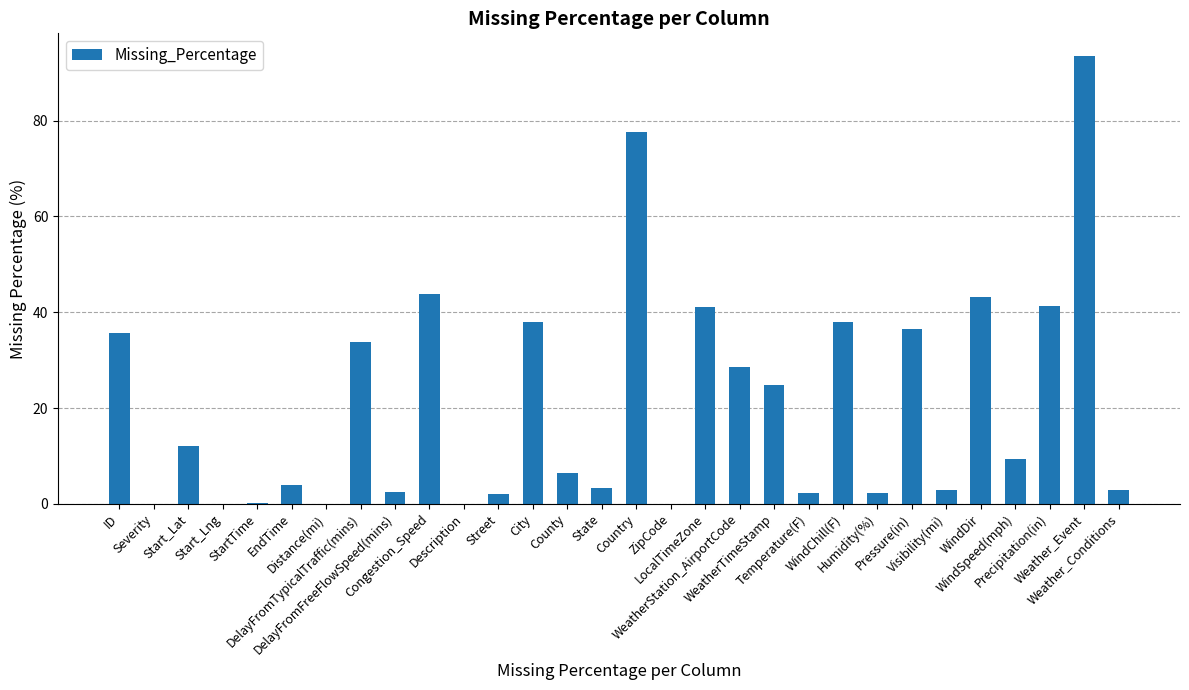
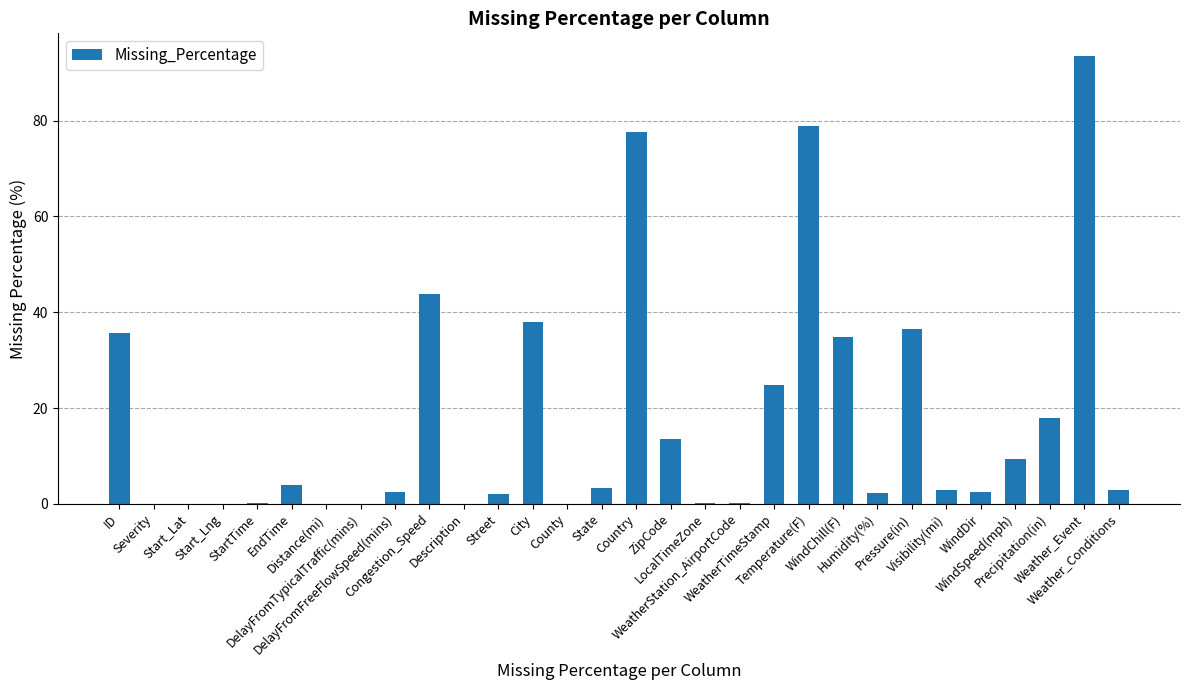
  {
    "ID": 36,
    "Severity": 0,
-   "Start_Lat": 12,
+   "Start_Lat": 0,
    "Start_Lng": 0,
    "EndTime": 4,
    "Distance(mi)": 0,
-   "DelayFromTypicalTraffic(mins)": 34,
+   "DelayFromTypicalTraffic(mins)": 0,
    "DelayFromFreeFlowSpeed(mins)": 3,
    "Congestion_Speed": 44,
    "Description": 0,
    "Street": 2,
    "City": 38,
-   "County": 7,
+   "County": 0,
    "State": 3,
    "Country": 78,
-   "ZipCode": 0,
-   "LocalTimeZone": 41,
-   "WeatherStation_AirportCode": 29,
+   "ZipCode": 13,
+   "LocalTimeZone": 0,
+   "WeatherStation_AirportCode": 0,
    "WeatherTimeStamp": 25,
-   "Temperature(F)": 2,
-   "WindChill(F)": 38,
+   "Temperature(F)": 79,
+   "WindChill(F)": 35,
    "Humidity(%)": 2,
    "Pressure(in)": 36,
    "Visibility(mi)": 3,
-   "WindDir": 43,
+   "WindDir": 2,
    "WindSpeed(mph)": 9,
-   "Precipitation(in)": 41,
+   "Precipitation(in)": 18,
    "Weather_Event": 94,
    "Weather_Conditions": 3
  }
